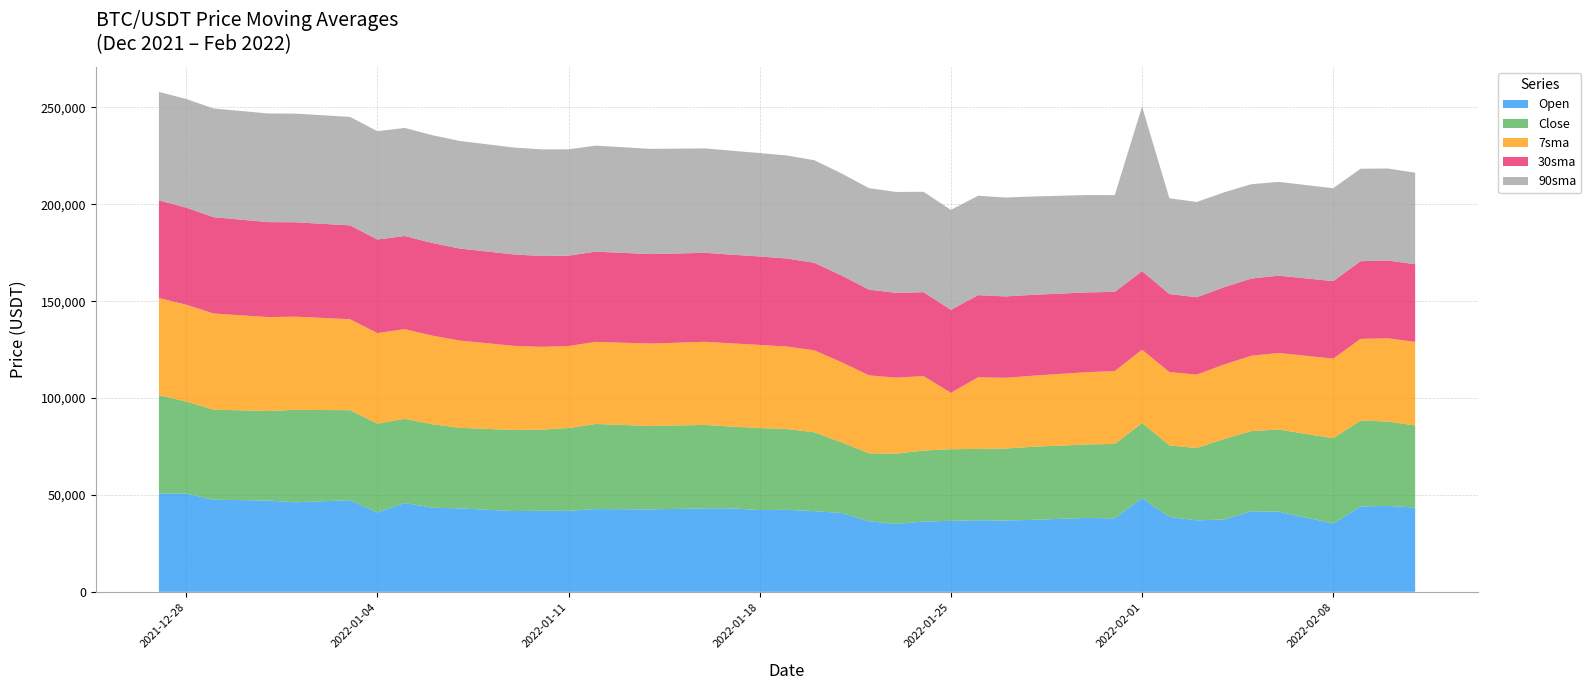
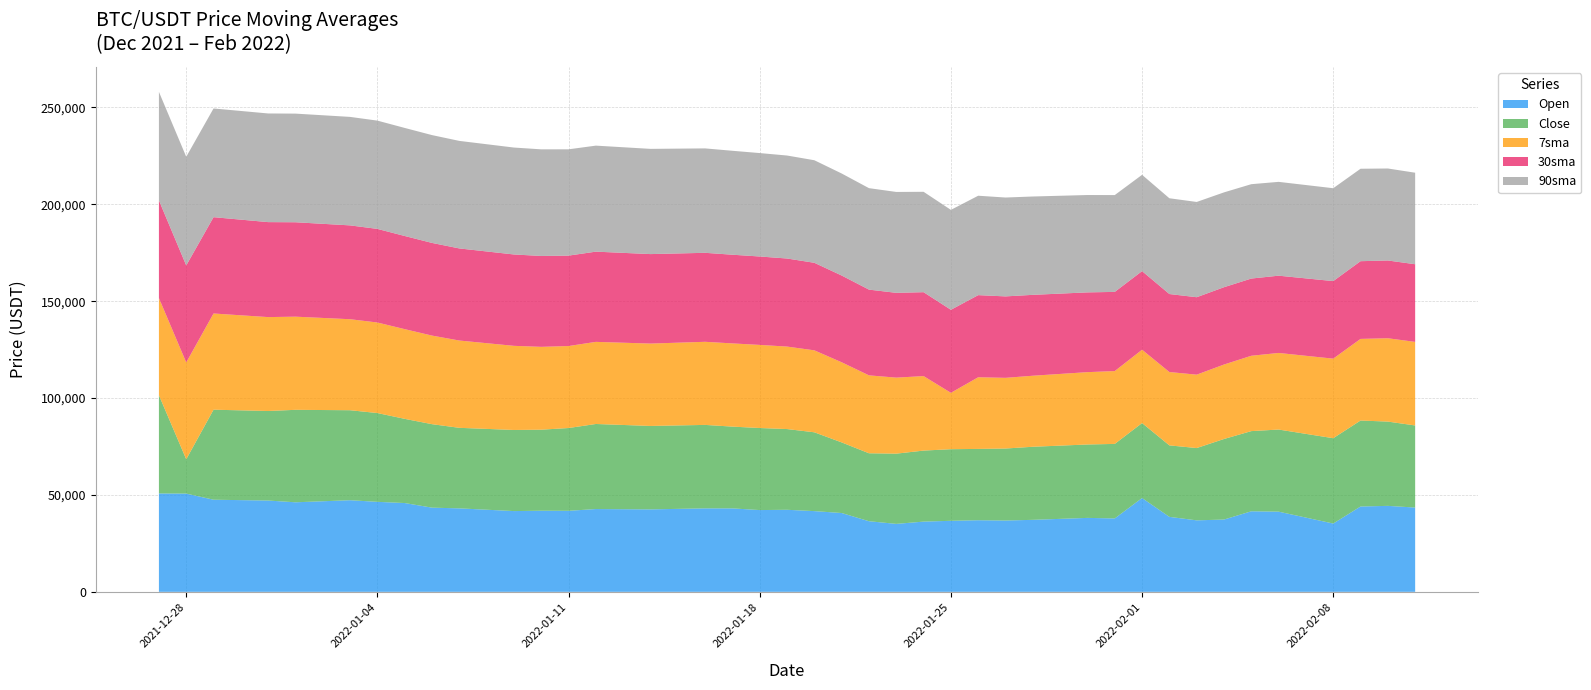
  {
    "Open": {
      "2021-12-28": "51,000",
-     "2022-01-04": "41,000",
+     "2022-01-04": "46,000",
      "2022-01-11": "42,000",
      "2022-01-18": "42,000",
      "2022-01-25": "37,000",
      "2022-02-01": "48,000",
      "2022-02-08": "35,000"
    },
    "Close": {
-     "2021-12-28": "48,000",
+     "2021-12-28": "18,000",
      "2022-01-04": "46,000",
      "2022-01-11": "43,000",
      "2022-01-18": "42,000",
      "2022-01-25": "37,000",
      "2022-02-01": "39,000",
      "2022-02-08": "44,000"
    },
    "7sma": {
      "2021-12-28": "50,000",
      "2022-01-04": "47,000",
      "2022-01-11": "42,000",
      "2022-01-18": "43,000",
      "2022-01-25": "29,000",
      "2022-02-01": "38,000",
      "2022-02-08": "41,000"
    },
    "30sma": {
      "2021-12-28": "50,000",
      "2022-01-04": "48,000",
      "2022-01-11": "47,000",
      "2022-01-18": "46,000",
      "2022-01-25": "43,000",
      "2022-02-01": "41,000",
      "2022-02-08": "40,000"
    },
    "90sma": {
      "2021-12-28": "56,000",
      "2022-01-04": "56,000",
      "2022-01-11": "55,000",
      "2022-01-18": "53,000",
      "2022-01-25": "52,000",
-     "2022-02-01": "85,000",
+     "2022-02-01": "50,000",
      "2022-02-08": "48,000"
    }
  }
